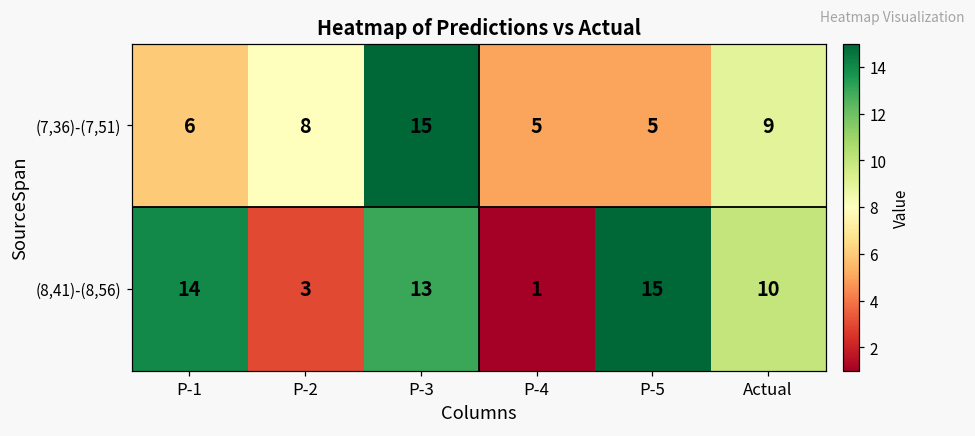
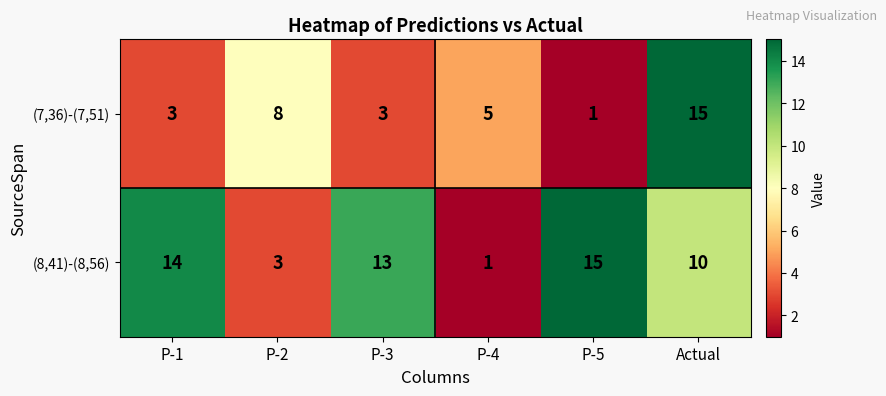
  {
    "(7,36)-(7,51)": {
-     "P-1": 6,
+     "P-1": 3,
      "P-2": 8,
-     "P-3": 15,
+     "P-3": 3,
      "P-4": 5,
-     "P-5": 5,
-     "Actual": 9
+     "P-5": 1,
+     "Actual": 15
    },
    "(8,41)-(8,56)": {
      "P-1": 14,
      "P-2": 3,
      "P-3": 13,
      "P-4": 1,
      "P-5": 15,
      "Actual": 10
    }
  }
